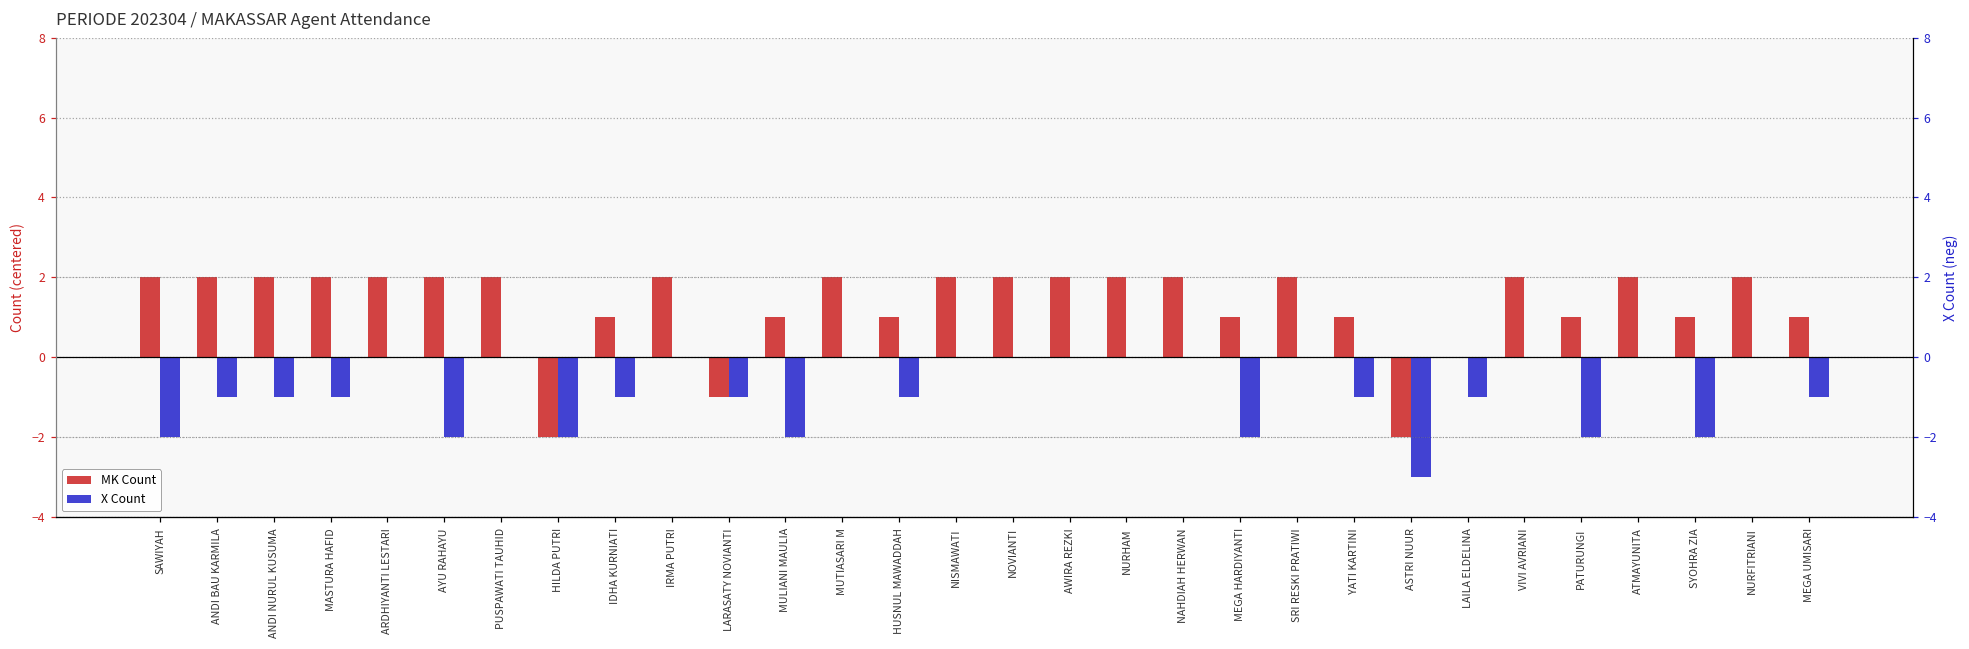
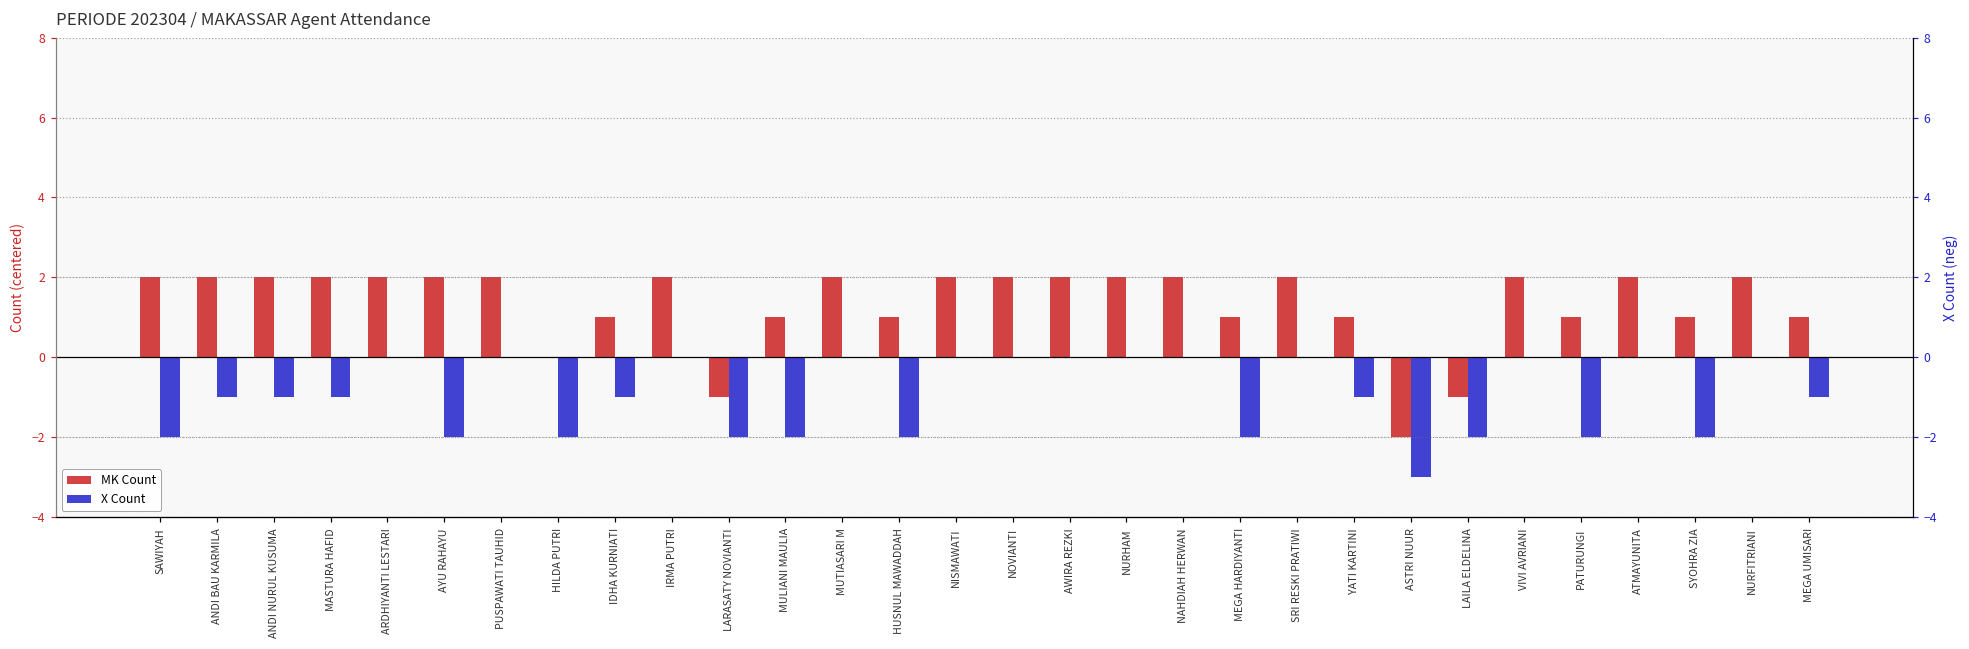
  {
    "MK Count": {
      "SAWIYAH": 2.0,
      "ANDI BAU KARMILA": 2.0,
      "ANDI NURUL KUSUMA": 2.0,
      "MASTURA HAFID": 2.0,
      "ARDHIYANTI LESTARI": 2.0,
      "AYU RAHAYU": 2.0,
      "PUSPAWATI TAUHID": 2.0,
-     "HILDA PUTRI": -2.0,
+     "HILDA PUTRI": 0.0,
      "IDHA KURNIATI": 1.0,
      "IRMA PUTRI": 2.0,
      "LARASATY NOVIANTI": -1.0,
      "MULIANI MAULIA": 1.0,
      "MUTIASARI M": 2.0,
      "HUSNUL MAWADDAH": 1.0,
      "NISMAWATI": 2.0,
      "NOVIANTI": 2.0,
      "AWIRA REZKI": 2.0,
      "NURHAM": 2.0,
      "NAHDIAH HERWAN": 2.0,
      "MEGA HARDIYANTI": 1.0,
      "SRI RESKI PRATIWI": 2.0,
      "YATI KARTINI": 1.0,
      "ASTRI NUUR": -2.0,
-     "LAILA ELDELINA": 0.0,
+     "LAILA ELDELINA": -1.0,
      "VIVI AVRIANI": 2.0,
      "PATURUNGI": 1.0,
      "ATMAYUNITA": 2.0,
      "SYOHRA ZIA": 1.0,
      "NURFITRIANI": 2.0,
      "MEGA UMISARI": 1.0
    },
    "X Count": {
      "SAWIYAH": -2.0,
      "ANDI BAU KARMILA": -1.0,
      "ANDI NURUL KUSUMA": -1.0,
      "MASTURA HAFID": -1.0,
      "ARDHIYANTI LESTARI": 0.0,
      "AYU RAHAYU": -2.0,
      "PUSPAWATI TAUHID": 0.0,
      "HILDA PUTRI": -2.0,
      "IDHA KURNIATI": -1.0,
      "IRMA PUTRI": 0.0,
-     "LARASATY NOVIANTI": -1.0,
+     "LARASATY NOVIANTI": -2.0,
      "MULIANI MAULIA": -2.0,
      "MUTIASARI M": 0.0,
-     "HUSNUL MAWADDAH": -1.0,
+     "HUSNUL MAWADDAH": -2.0,
      "NISMAWATI": 0.0,
      "NOVIANTI": 0.0,
      "AWIRA REZKI": 0.0,
      "NURHAM": 0.0,
      "NAHDIAH HERWAN": 0.0,
      "MEGA HARDIYANTI": -2.0,
      "SRI RESKI PRATIWI": 0.0,
      "YATI KARTINI": -1.0,
      "ASTRI NUUR": -3.0,
-     "LAILA ELDELINA": -1.0,
+     "LAILA ELDELINA": -2.0,
      "VIVI AVRIANI": 0.0,
      "PATURUNGI": -2.0,
      "ATMAYUNITA": 0.0,
      "SYOHRA ZIA": -2.0,
      "NURFITRIANI": 0.0,
      "MEGA UMISARI": -1.0
    }
  }
